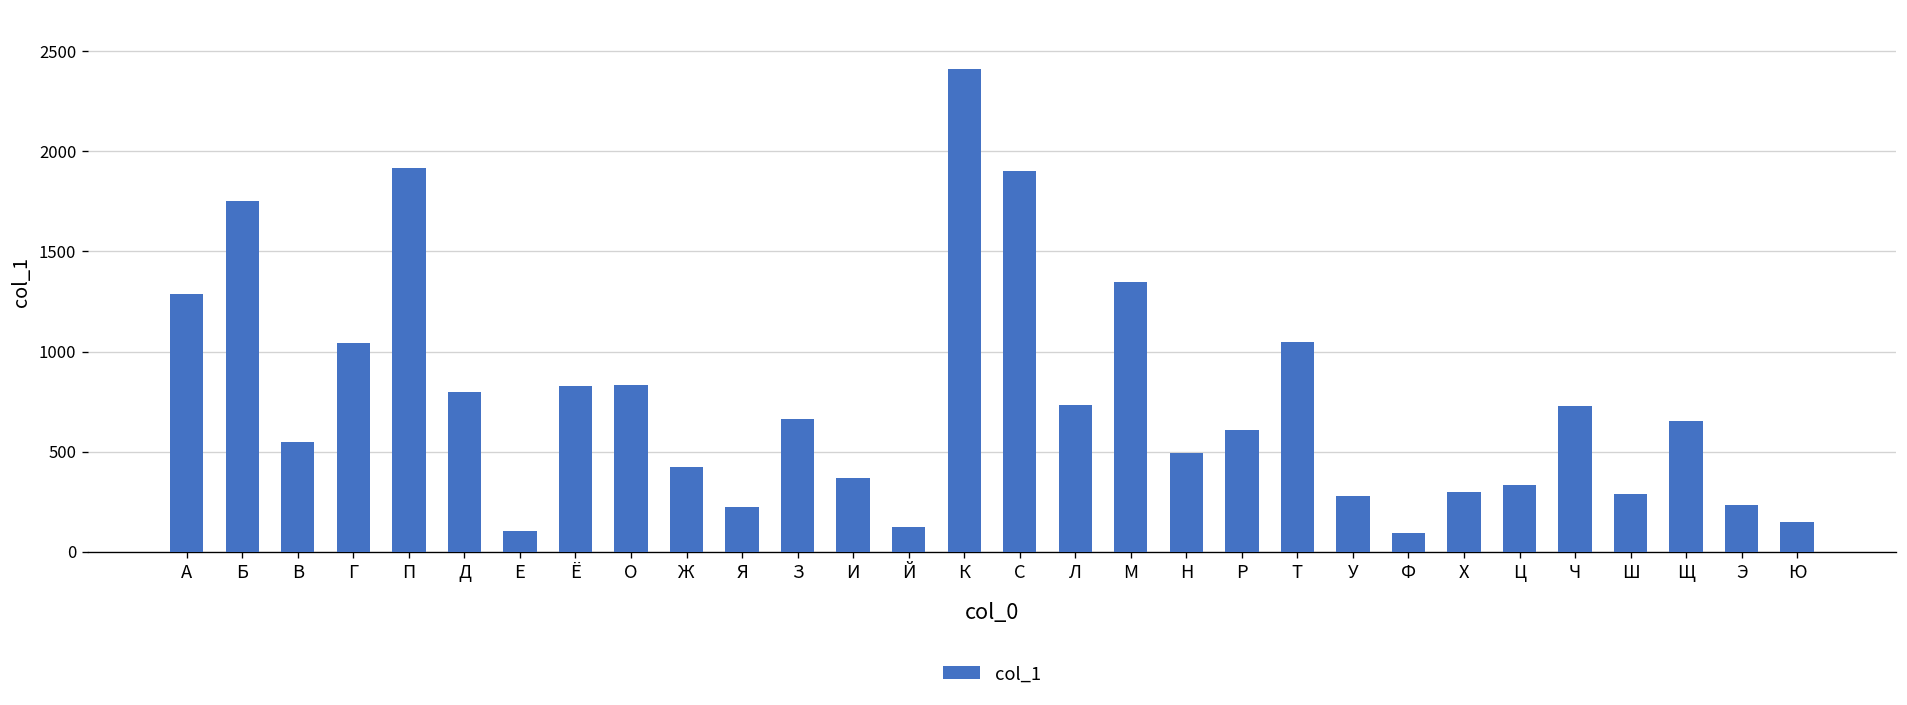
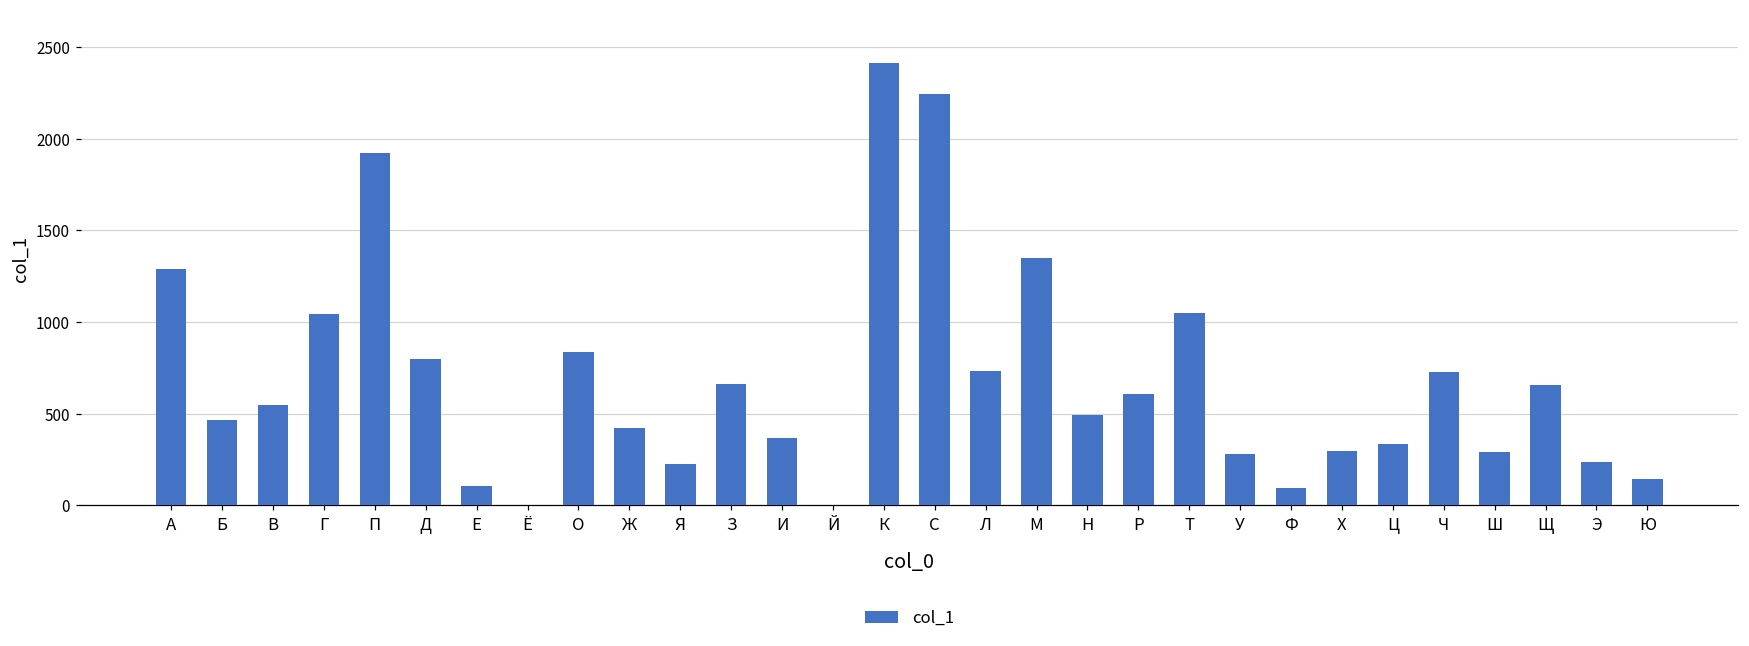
  {
    "А": 1290,
-   "Б": 1750,
+   "Б": 460,
    "В": 550,
    "Г": 1040,
    "П": 1920,
    "Д": 800,
    "Е": 110,
-   "Ё": 830,
+   "Ё": 0,
    "О": 840,
    "Ж": 420,
    "Я": 220,
    "З": 660,
    "И": 370,
-   "Й": 120,
+   "Й": 0,
    "К": 2410,
-   "С": 1900,
+   "С": 2240,
    "Л": 730,
    "М": 1350,
    "Н": 500,
    "Р": 610,
    "Т": 1050,
    "У": 280,
    "Ф": 90,
    "Х": 300,
    "Ц": 340,
    "Ч": 730,
    "Ш": 290,
    "Щ": 650,
    "Э": 230,
    "Ю": 150
  }
